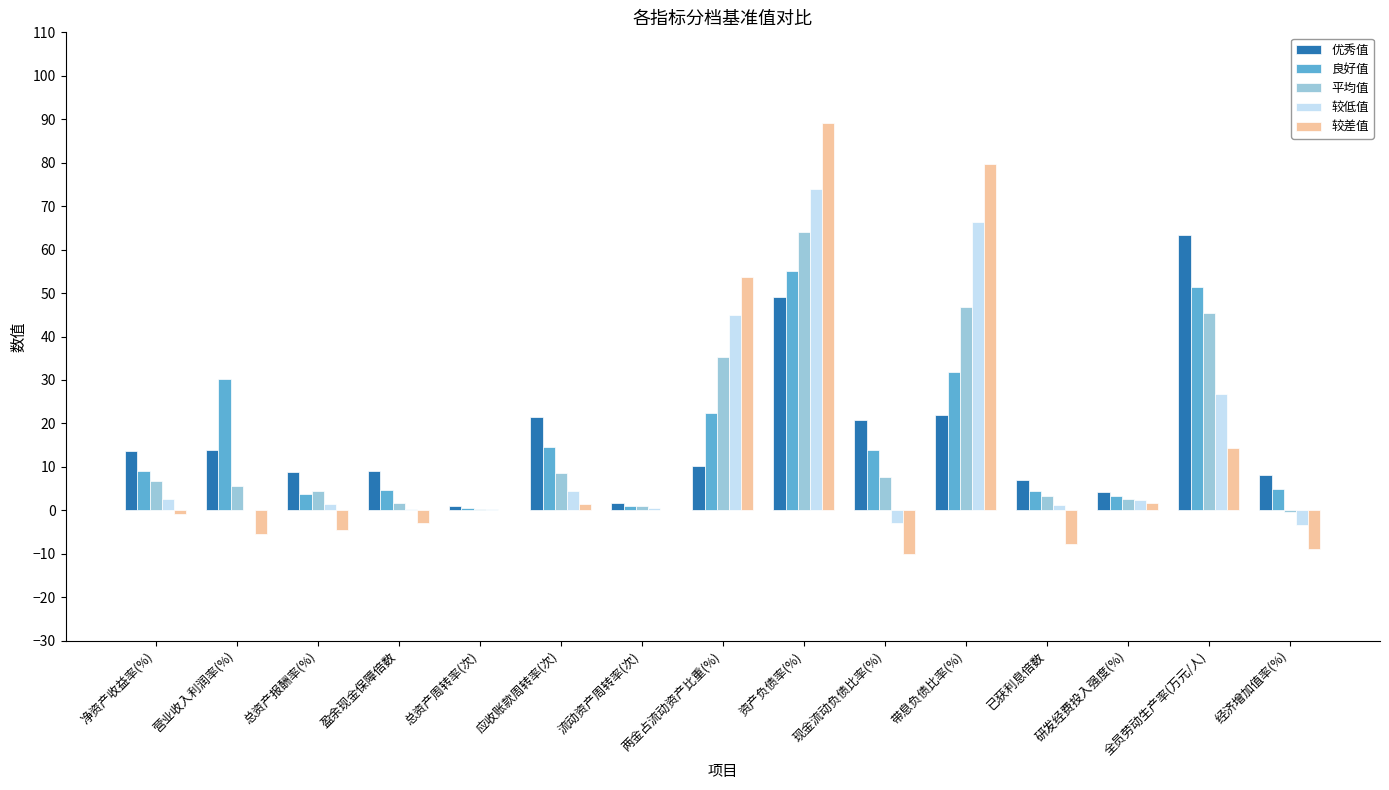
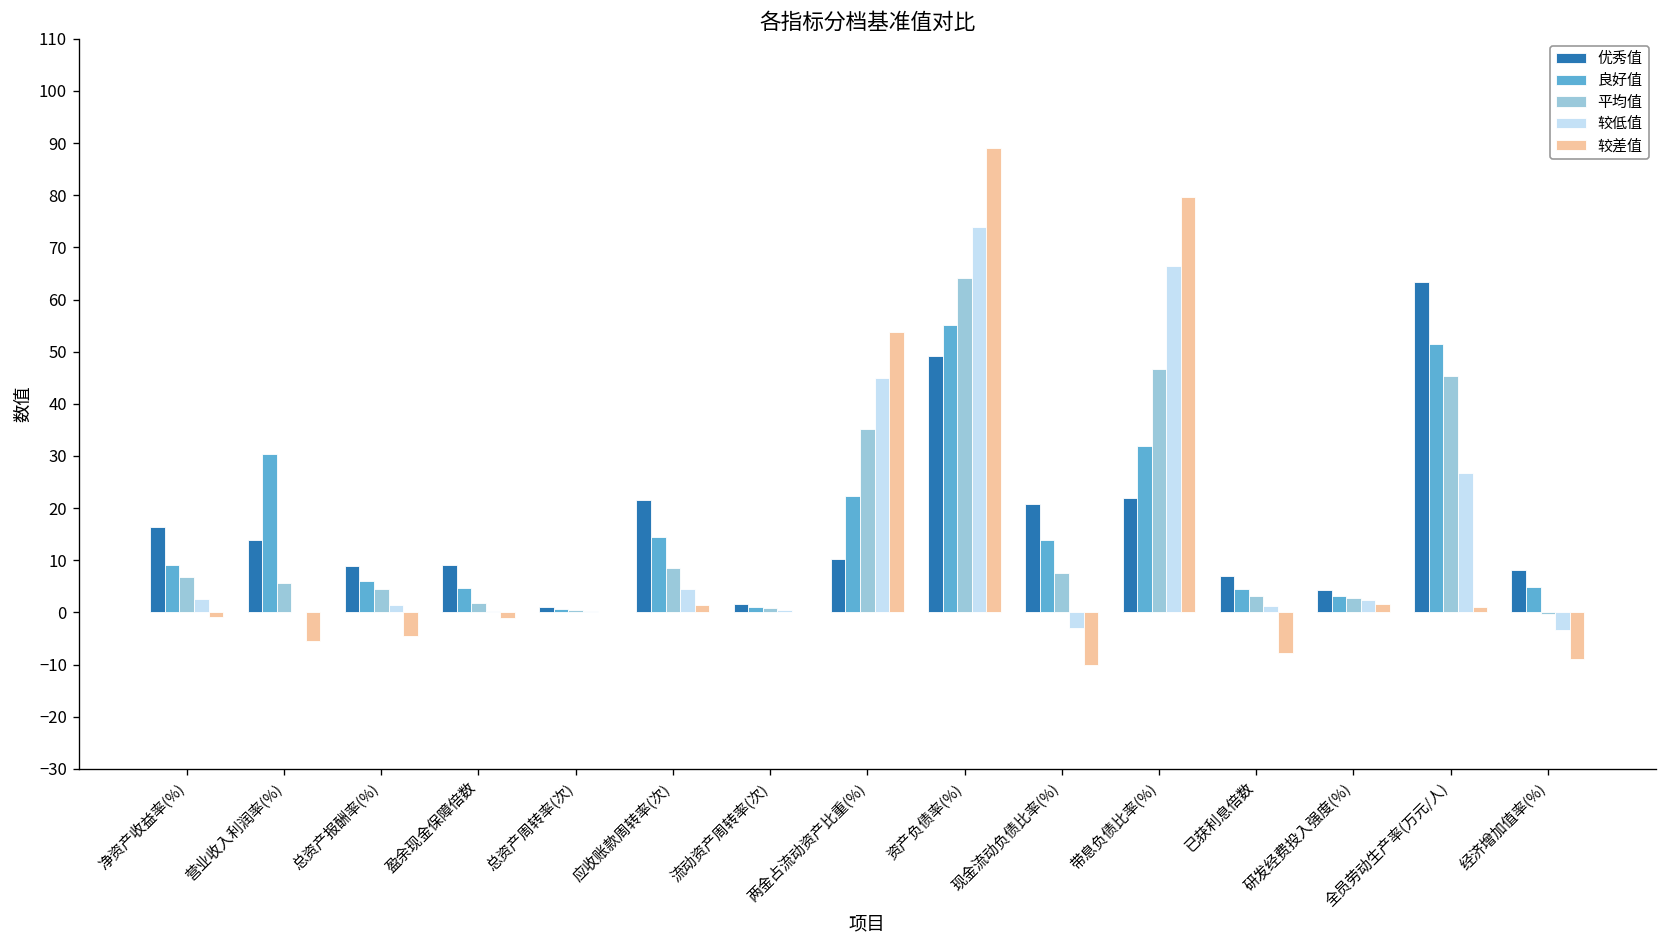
  {
    "优秀值": {
-     "净资产收益率(%)": 14,
+     "净资产收益率(%)": 16,
      "营业收入利润率(%)": 14,
      "总资产报酬率(%)": 9,
      "盈余现金保障倍数": 9,
      "总资产周转率(次)": 1,
      "应收账款周转率(次)": 22,
      "流动资产周转率(次)": 2,
      "两金占流动资产比重(%)": 10,
      "资产负债率(%)": 49,
      "现金流动负债比率(%)": 21,
      "带息负债比率(%)": 22,
      "已获利息倍数": 7,
      "研发经费投入强度(%)": 4,
      "全员劳动生产率(万元/人)": 63,
      "经济增加值率(%)": 8
    },
    "良好值": {
      "净资产收益率(%)": 9,
      "营业收入利润率(%)": 30,
-     "总资产报酬率(%)": 4,
+     "总资产报酬率(%)": 6,
      "盈余现金保障倍数": 5,
      "总资产周转率(次)": 1,
      "应收账款周转率(次)": 15,
      "流动资产周转率(次)": 1,
      "两金占流动资产比重(%)": 22,
      "资产负债率(%)": 55,
      "现金流动负债比率(%)": 14,
      "带息负债比率(%)": 32,
      "已获利息倍数": 5,
      "研发经费投入强度(%)": 3,
      "全员劳动生产率(万元/人)": 52,
      "经济增加值率(%)": 5
    },
    "较差值": {
      "净资产收益率(%)": -1,
      "营业收入利润率(%)": -6,
      "总资产报酬率(%)": -5,
-     "盈余现金保障倍数": -3,
+     "盈余现金保障倍数": -1,
      "应收账款周转率(次)": 2,
      "两金占流动资产比重(%)": 54,
      "资产负债率(%)": 89,
      "现金流动负债比率(%)": -10,
      "带息负债比率(%)": 80,
      "已获利息倍数": -8,
      "研发经费投入强度(%)": 2,
-     "全员劳动生产率(万元/人)": 14,
+     "全员劳动生产率(万元/人)": 1,
      "经济增加值率(%)": -9
    }
  }
